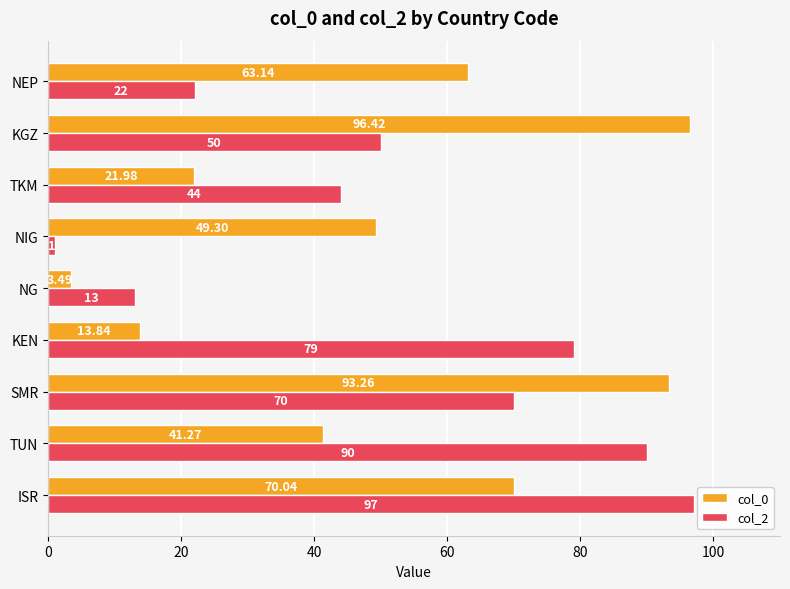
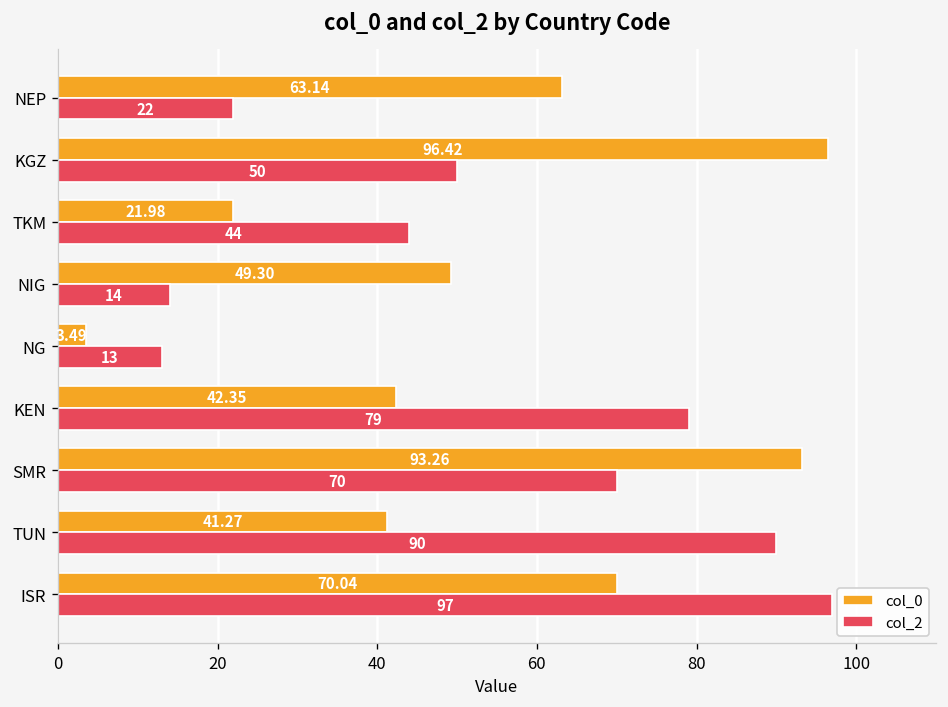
  {
    "col_0": {
      "NEP": 63.14,
      "KGZ": 96.42,
      "TKM": 21.98,
      "NIG": 49.30,
      "NG": 3.49,
-     "KEN": 13.84,
+     "KEN": 42.35,
      "SMR": 93.26,
      "TUN": 41.27,
      "ISR": 70.04
    },
    "col_2": {
      "NEP": 22,
      "KGZ": 50,
      "TKM": 44,
-     "NIG": 1,
+     "NIG": 14,
      "NG": 13,
      "KEN": 79,
      "SMR": 70,
      "TUN": 90,
      "ISR": 97
    }
  }
